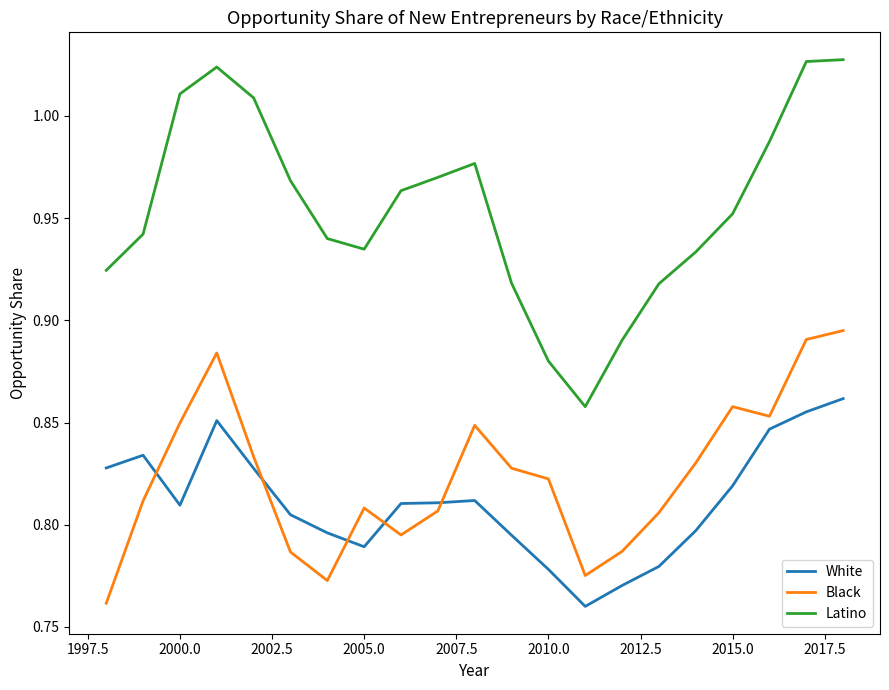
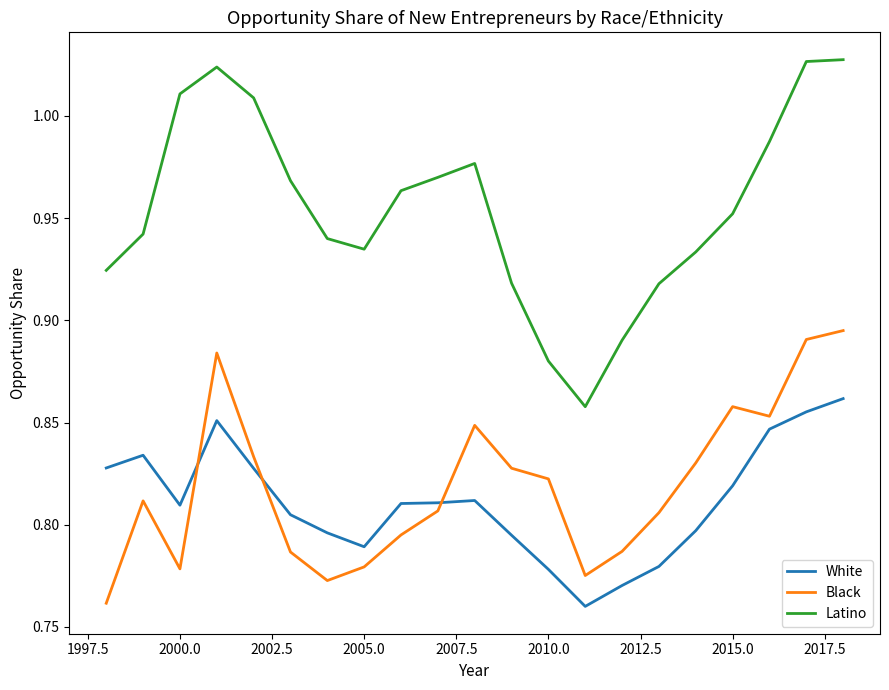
  {
    "White": {
      "2000.0": 0.810,
      "2005.0": 0.789,
      "2010.0": 0.778,
      "2015.0": 0.819
    },
    "Black": {
-     "2000.0": 0.850,
-     "2005.0": 0.808,
+     "2000.0": 0.778,
+     "2005.0": 0.779,
      "2010.0": 0.822,
      "2015.0": 0.858
    },
    "Latino": {
      "2000.0": 1.011,
      "2005.0": 0.935,
      "2010.0": 0.880,
      "2015.0": 0.952
    }
  }
